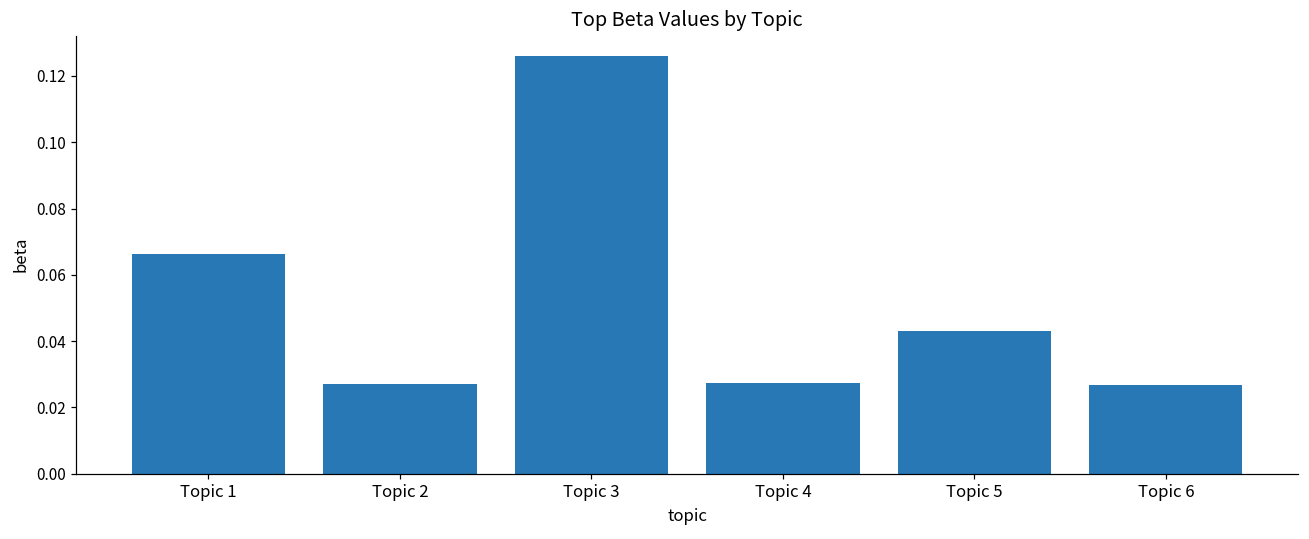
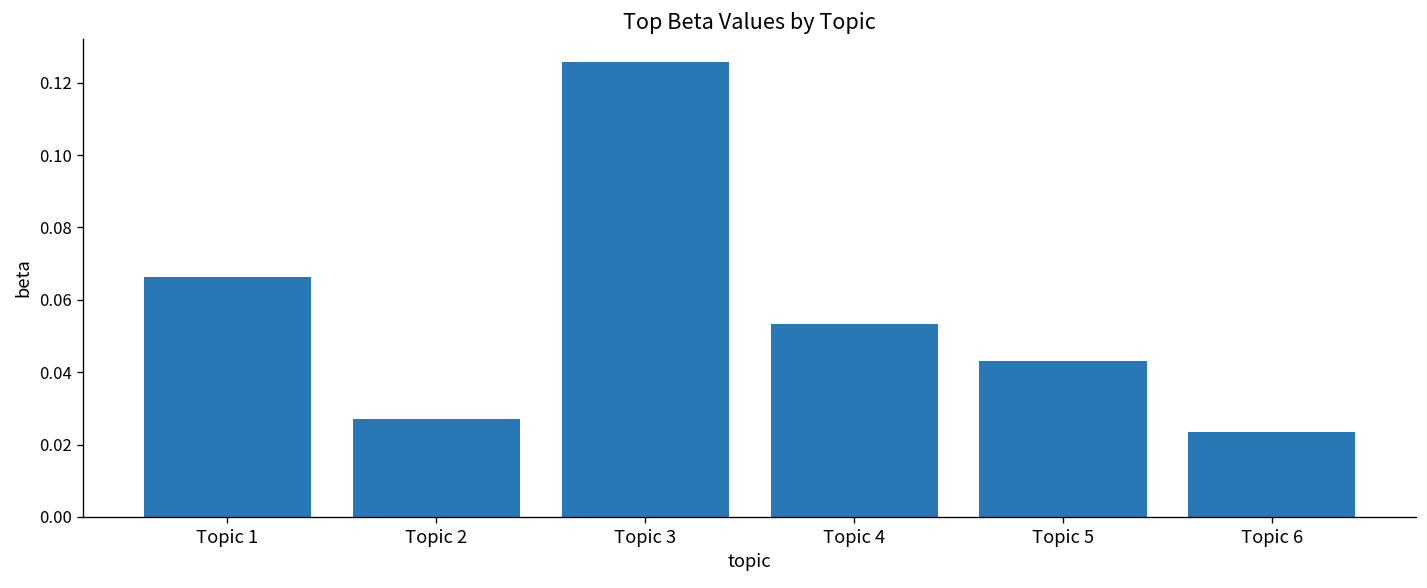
  {
    "Topic 1": 0.066,
    "Topic 2": 0.027,
    "Topic 3": 0.126,
-   "Topic 4": 0.027,
+   "Topic 4": 0.053,
    "Topic 5": 0.043,
-   "Topic 6": 0.027
+   "Topic 6": 0.024
  }
